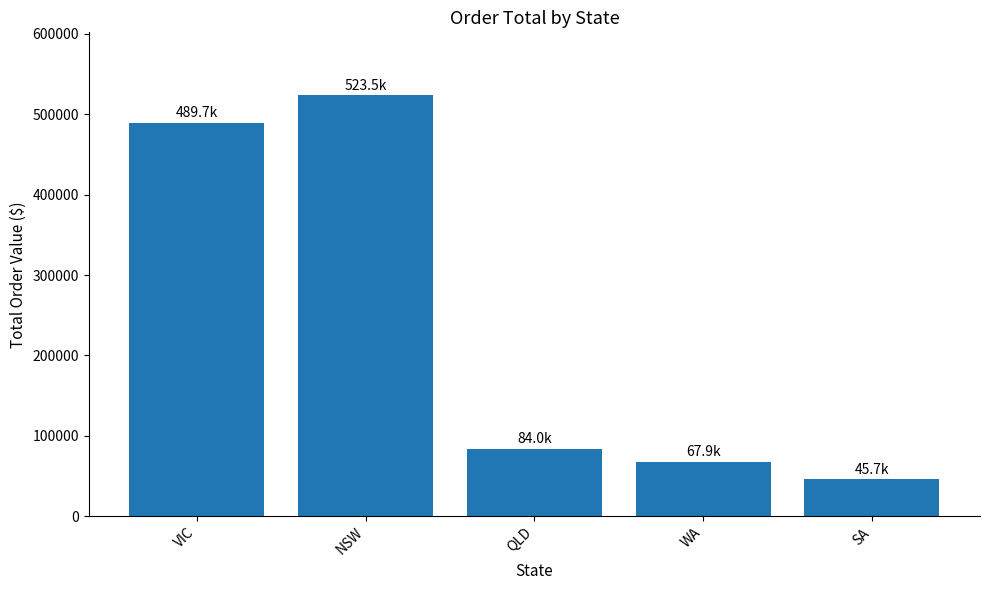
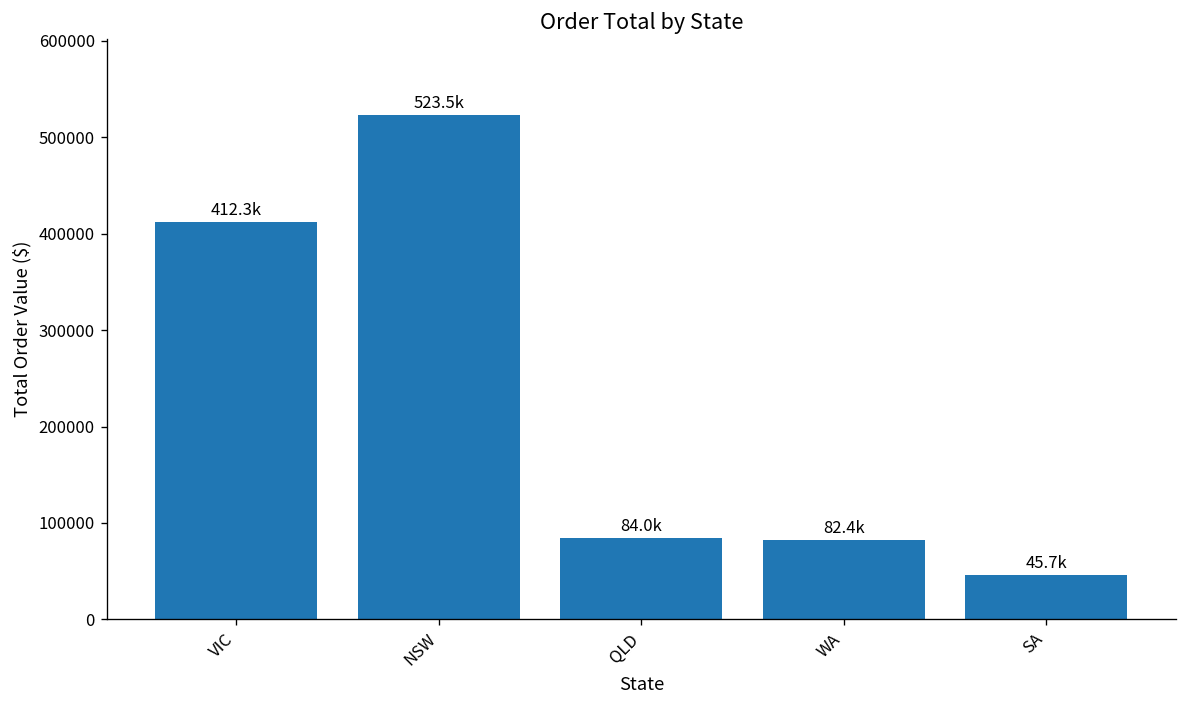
  {
-   "VIC": "489.7k",
+   "VIC": "412.3k",
    "NSW": "523.5k",
    "QLD": "84.0k",
-   "WA": "67.9k",
+   "WA": "82.4k",
    "SA": "45.7k"
  }
